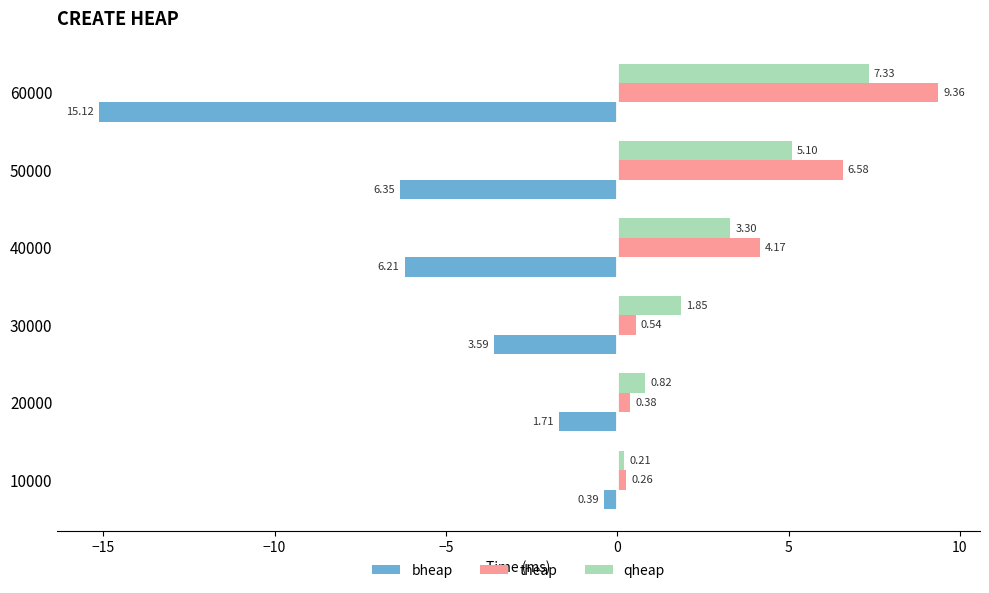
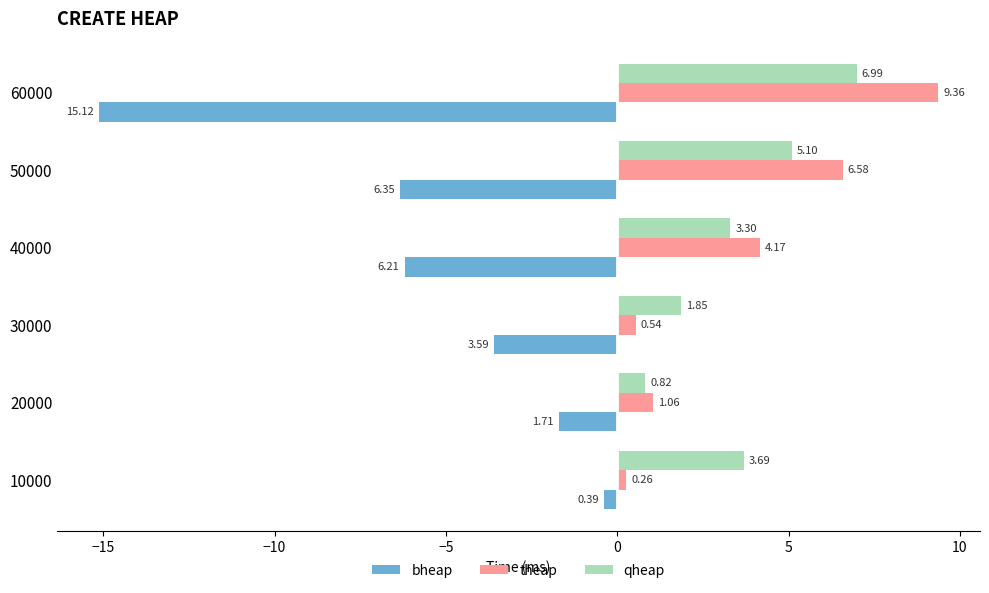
  {
    "theap": {
      "60000": 9.36,
      "50000": 6.58,
      "40000": 4.17,
      "30000": 0.54,
-     "20000": 0.38,
+     "20000": 1.06,
      "10000": 0.26
    },
    "qheap": {
-     "60000": 7.33,
+     "60000": 6.99,
      "50000": 5.10,
      "40000": 3.30,
      "30000": 1.85,
      "20000": 0.82,
-     "10000": 0.21
+     "10000": 3.69
    }
  }
